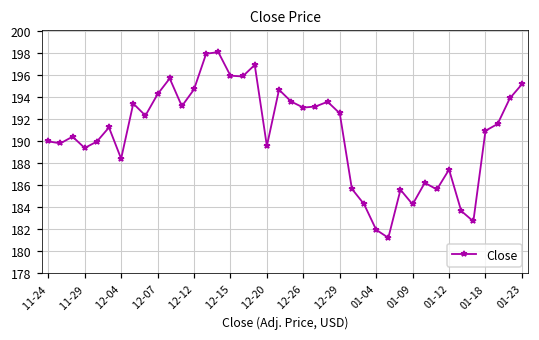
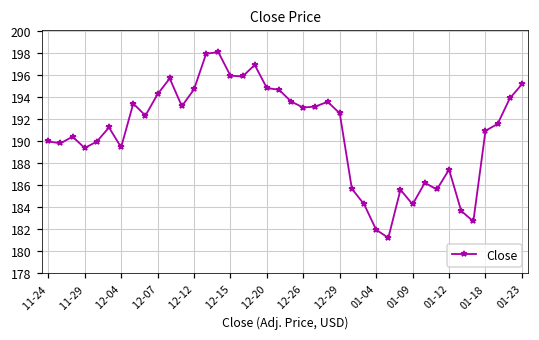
  {
    "11-24": 190,
    "11-29": 189,
-   "12-04": 188,
+   "12-04": 189,
    "12-07": 194,
    "12-12": 195,
    "12-15": 196,
-   "12-20": 190,
+   "12-20": 195,
    "12-26": 193,
    "12-29": 193,
    "01-04": 182,
    "01-09": 184,
    "01-12": 187,
    "01-18": 191,
    "01-23": 195
  }
